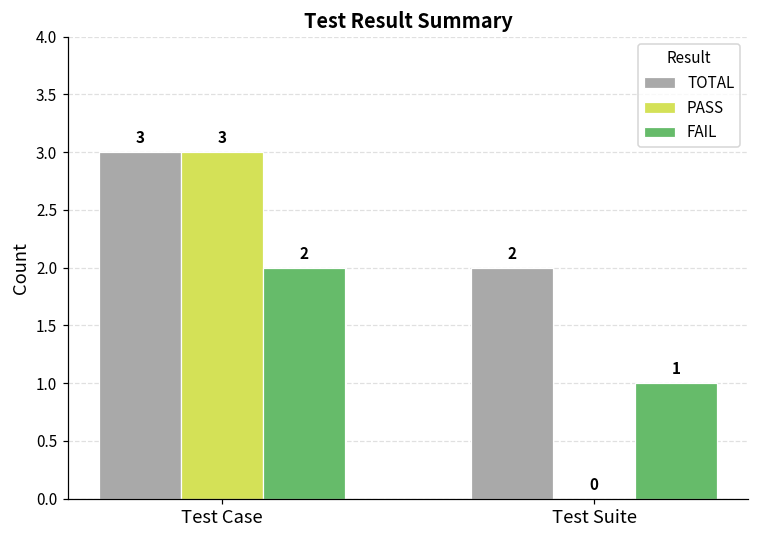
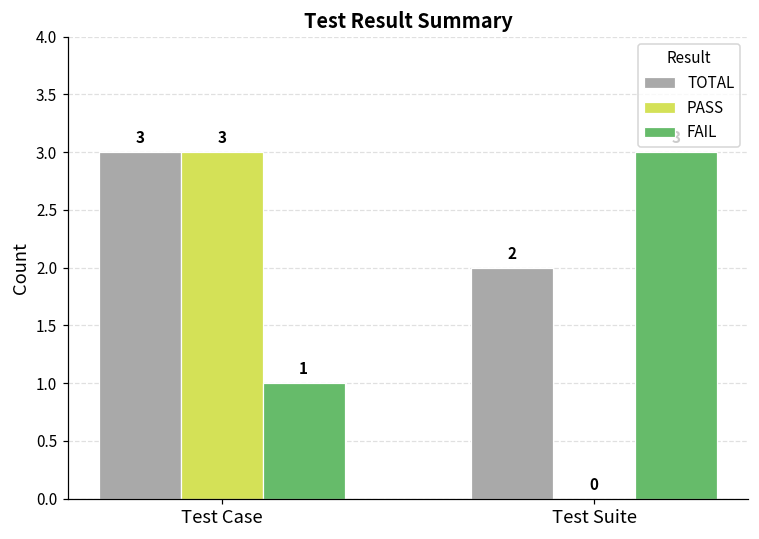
  {
    "TOTAL": {
      "Test Case": 3,
      "Test Suite": 2
    },
    "PASS": {
      "Test Case": 3,
      "Test Suite": 0
    },
    "FAIL": {
-     "Test Case": 2,
-     "Test Suite": 1
+     "Test Case": 1,
+     "Test Suite": 3
    }
  }
